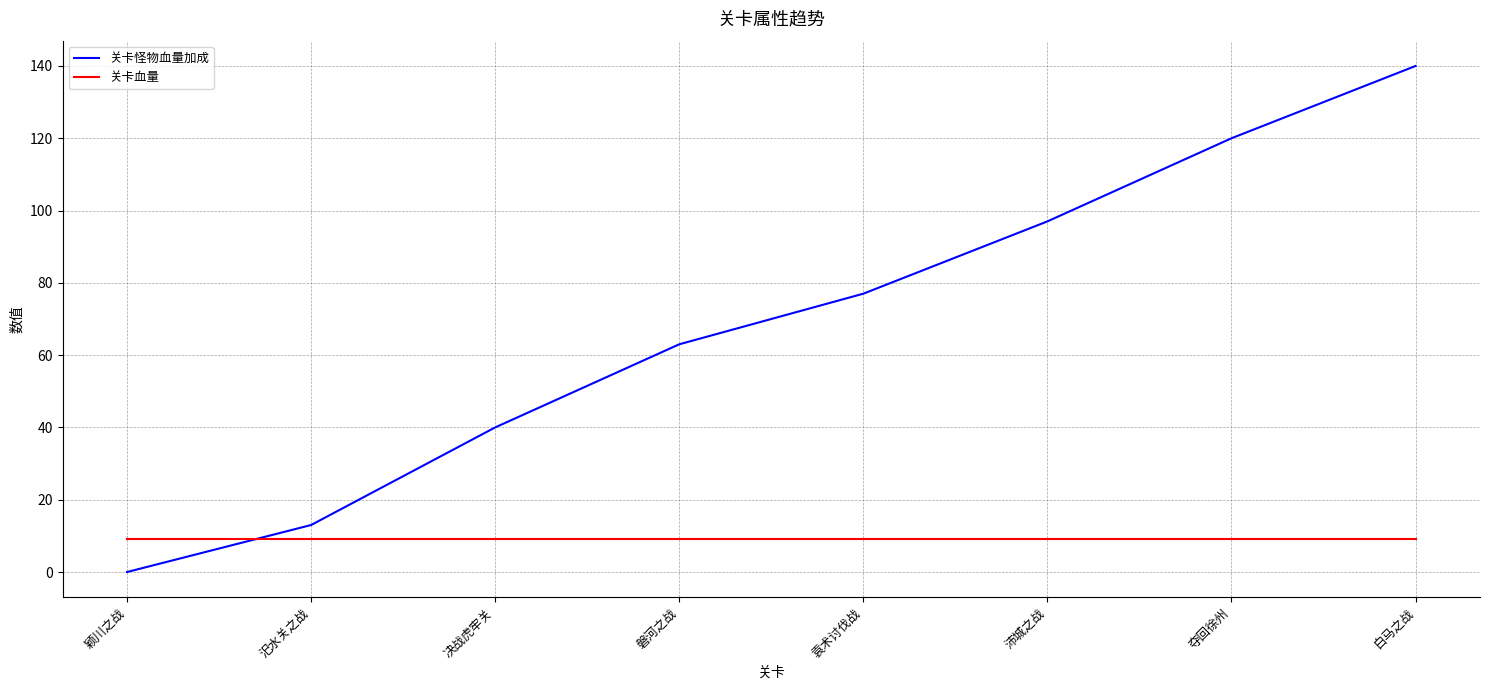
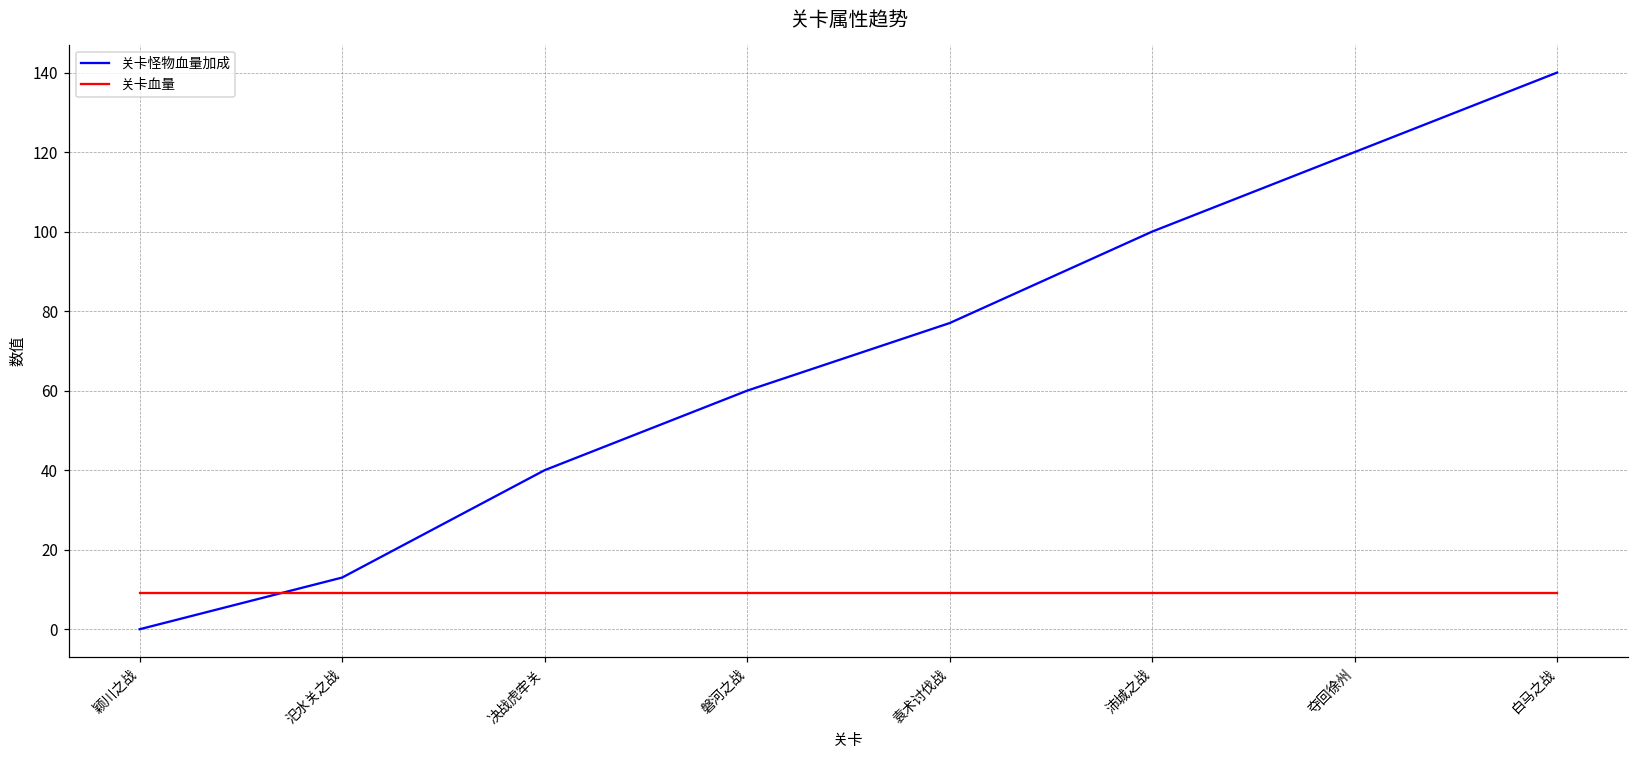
  {
    "关卡怪物血量加成": {
      "颖川之战": 0,
      "汜水关之战": 13,
      "决战虎牢关": 40,
-     "磐河之战": 63,
+     "磐河之战": 60,
      "袁术讨伐战": 77,
-     "沛城之战": 97,
+     "沛城之战": 100,
      "夺回徐州": 120,
      "白马之战": 140
    },
    "关卡血量": {
      "颖川之战": 9,
      "汜水关之战": 9,
      "决战虎牢关": 9,
      "磐河之战": 9,
      "袁术讨伐战": 9,
      "沛城之战": 9,
      "夺回徐州": 9,
      "白马之战": 9
    }
  }
